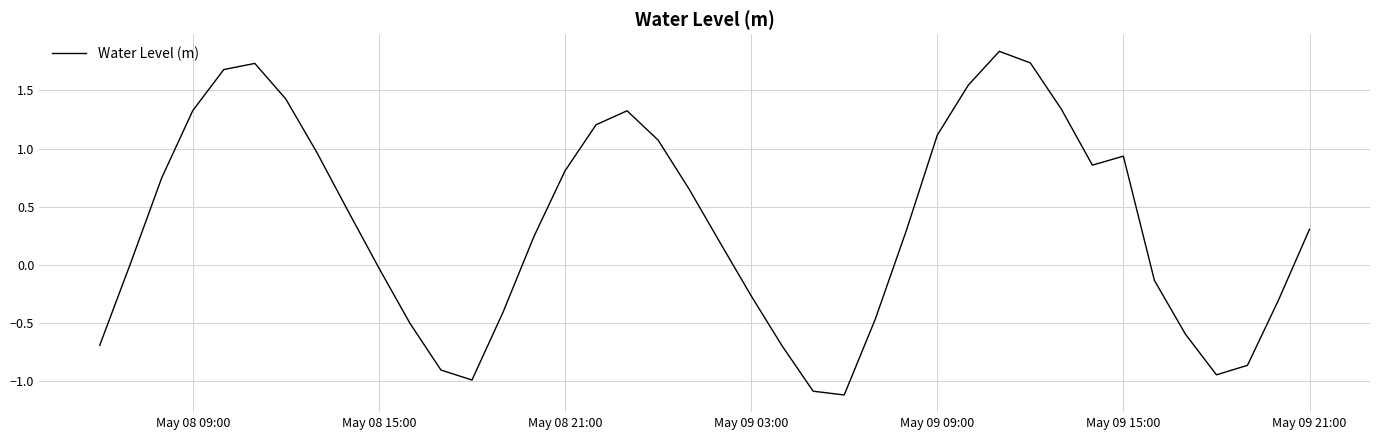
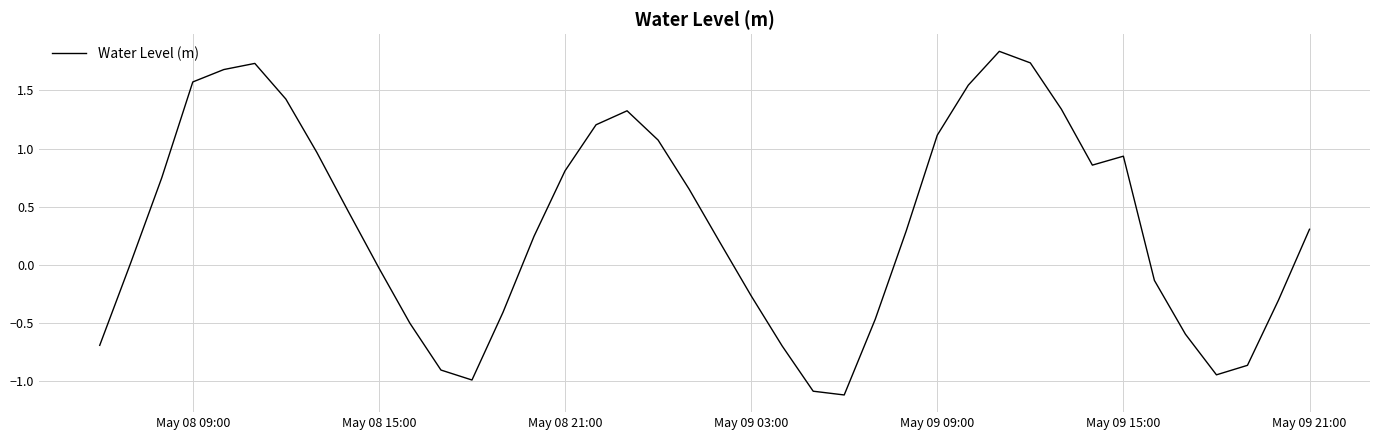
  {
-   "May 08 09:00": 1.33,
+   "May 08 09:00": 1.57,
    "May 08 15:00": -0.03,
    "May 08 21:00": 0.81,
    "May 09 03:00": -0.26,
    "May 09 09:00": 1.12,
    "May 09 15:00": 0.94,
    "May 09 21:00": 0.31
  }
